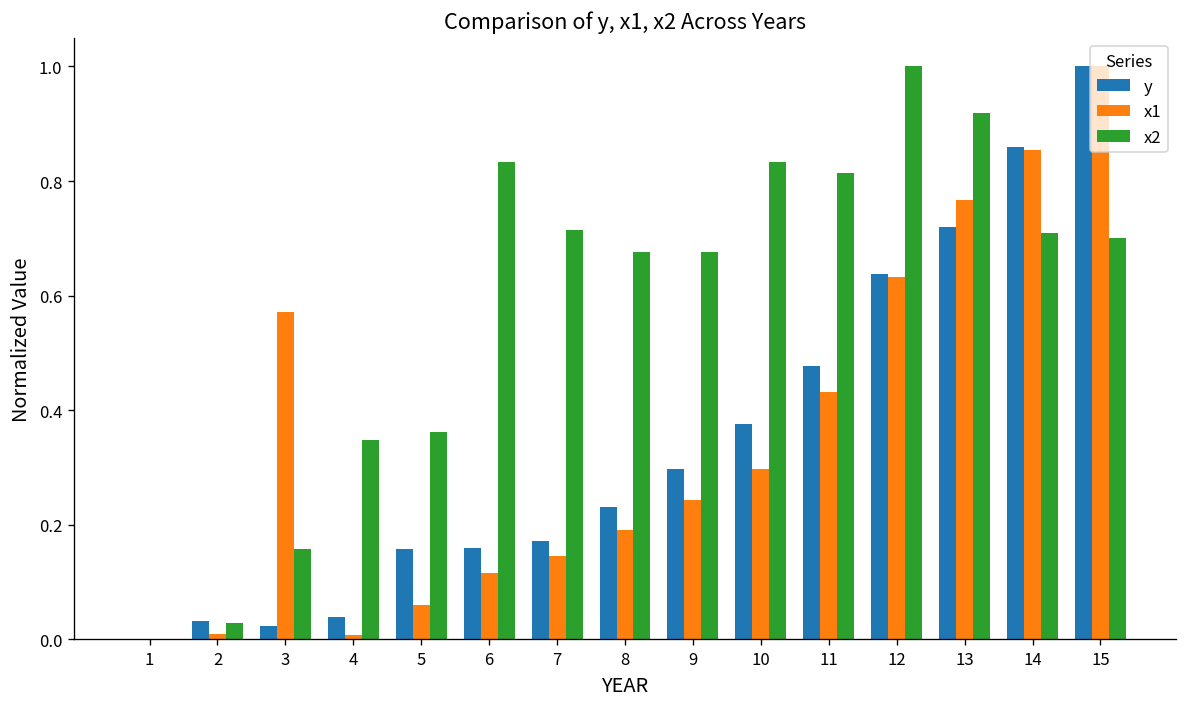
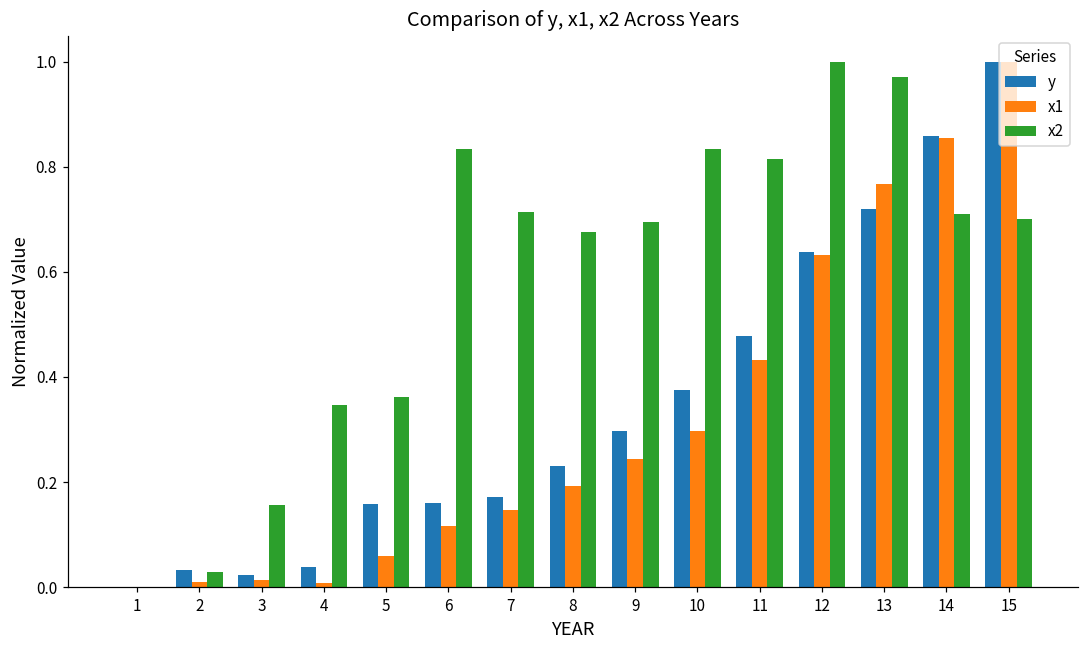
  {
    "y": {
      "1": 0.00,
      "2": 0.03,
      "3": 0.02,
      "4": 0.04,
      "5": 0.16,
      "6": 0.16,
      "7": 0.17,
      "8": 0.23,
      "9": 0.30,
      "10": 0.38,
      "11": 0.48,
      "12": 0.64,
      "13": 0.72,
      "14": 0.86,
      "15": 1.00
    },
    "x1": {
      "1": 0.00,
      "2": 0.01,
-     "3": 0.57,
+     "3": 0.01,
      "4": 0.01,
      "5": 0.06,
      "6": 0.12,
      "7": 0.15,
      "8": 0.19,
      "9": 0.24,
      "10": 0.30,
      "11": 0.43,
      "12": 0.63,
      "13": 0.77,
      "14": 0.85
    },
    "x2": {
      "1": 0.00,
      "2": 0.03,
      "3": 0.16,
      "4": 0.35,
      "5": 0.36,
      "6": 0.83,
      "7": 0.71,
      "8": 0.68,
-     "9": 0.68,
+     "9": 0.70,
      "10": 0.83,
      "11": 0.81,
      "12": 1.00,
-     "13": 0.92,
+     "13": 0.97,
      "14": 0.71,
      "15": 0.70
    }
  }
